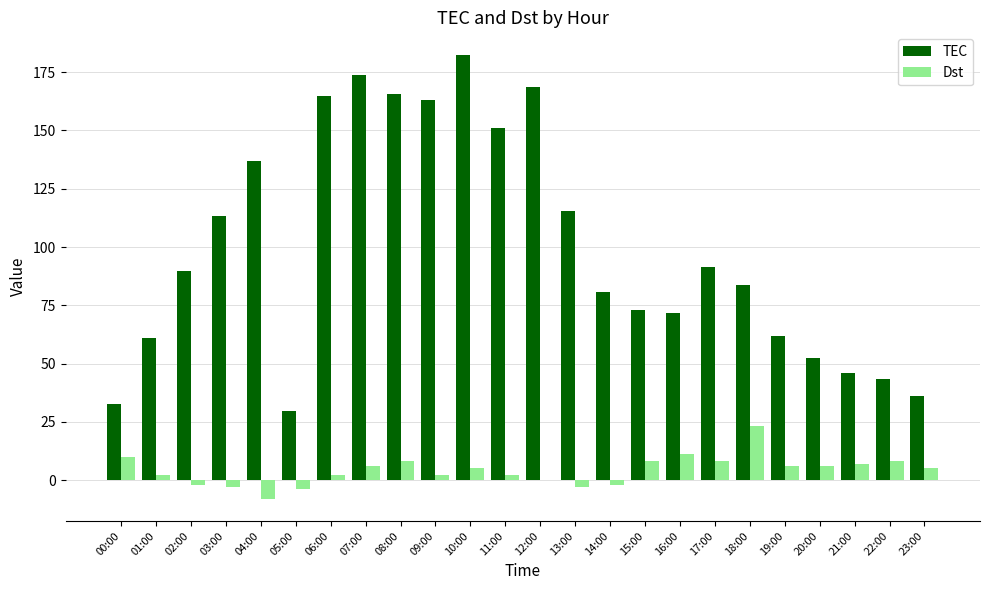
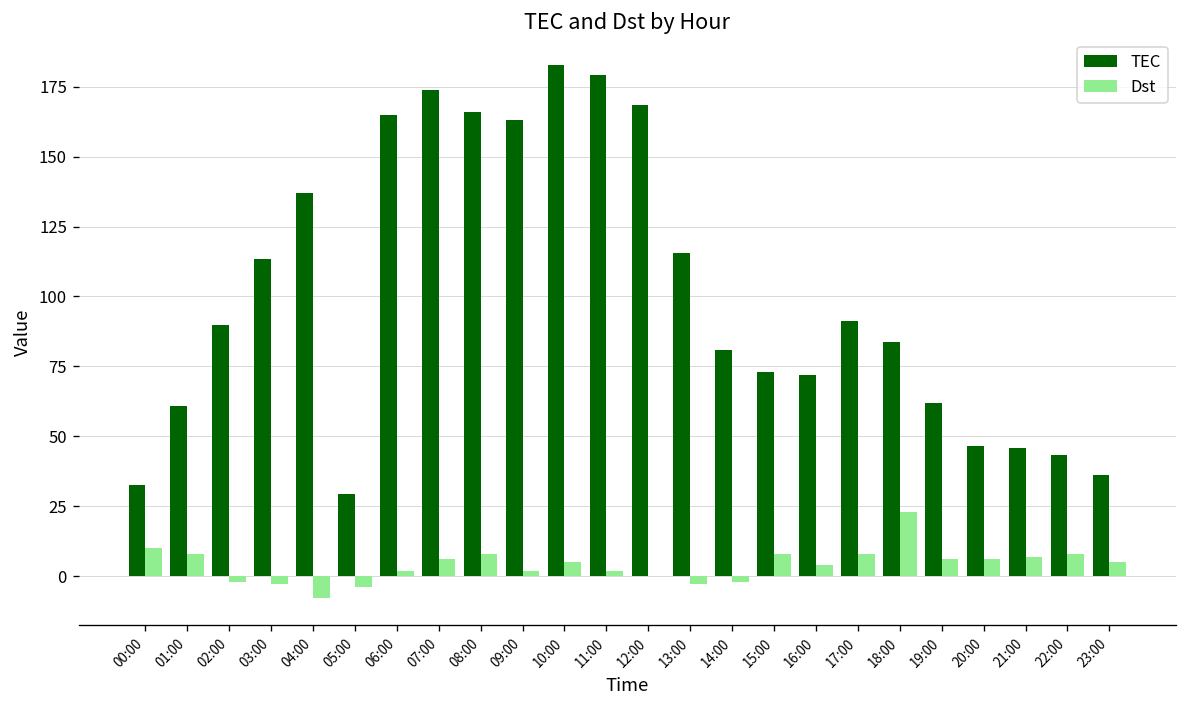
  {
    "TEC": {
      "00:00": 33,
      "01:00": 61,
      "02:00": 90,
      "03:00": 113,
      "04:00": 137,
      "05:00": 29,
      "06:00": 165,
      "07:00": 174,
      "08:00": 166,
      "09:00": 163,
      "10:00": 183,
-     "11:00": 151,
+     "11:00": 179,
      "12:00": 168,
      "13:00": 115,
      "14:00": 81,
      "15:00": 73,
      "16:00": 72,
      "17:00": 91,
      "18:00": 84,
      "19:00": 62,
-     "20:00": 52,
+     "20:00": 46,
      "21:00": 46,
      "22:00": 43,
      "23:00": 36
    },
    "Dst": {
      "00:00": 10,
-     "01:00": 2,
+     "01:00": 8,
      "02:00": -2,
      "03:00": -3,
      "04:00": -8,
      "05:00": -4,
      "06:00": 2,
      "07:00": 6,
      "08:00": 8,
      "09:00": 2,
      "10:00": 5,
      "11:00": 2,
      "12:00": 0,
      "13:00": -3,
      "14:00": -2,
      "15:00": 8,
-     "16:00": 11,
+     "16:00": 4,
      "17:00": 8,
      "18:00": 23,
      "19:00": 6,
      "20:00": 6,
      "21:00": 7,
      "22:00": 8,
      "23:00": 5
    }
  }
